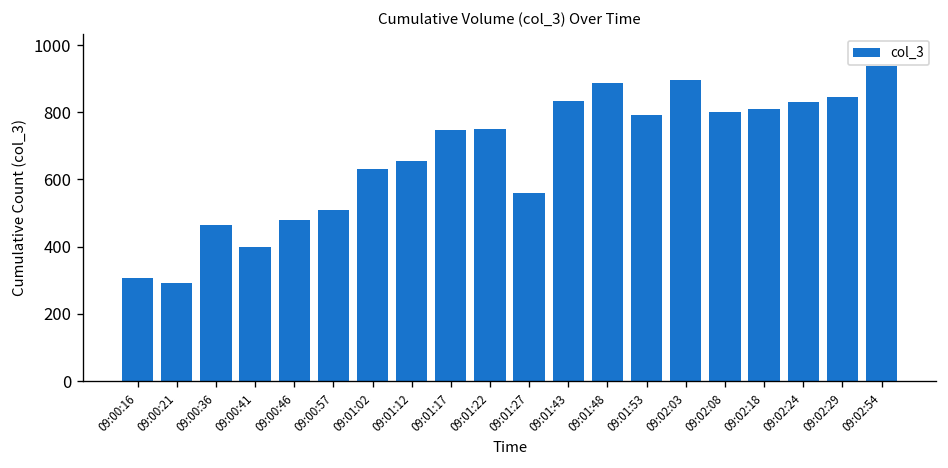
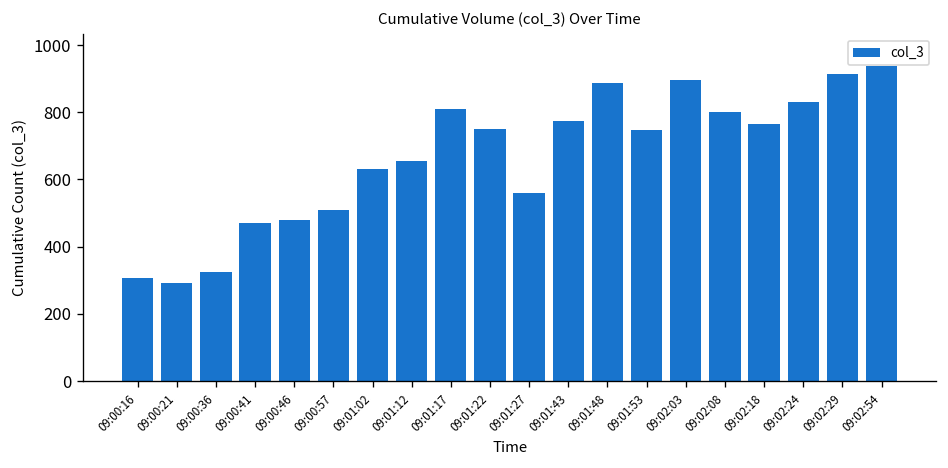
  {
    "09:00:16": 310,
    "09:00:21": 290,
-   "09:00:36": 460,
-   "09:00:41": 400,
+   "09:00:36": 320,
+   "09:00:41": 470,
    "09:00:46": 480,
    "09:00:57": 510,
    "09:01:02": 630,
    "09:01:12": 660,
-   "09:01:17": 750,
+   "09:01:17": 810,
    "09:01:22": 750,
    "09:01:27": 560,
-   "09:01:43": 830,
+   "09:01:43": 770,
    "09:01:48": 890,
-   "09:01:53": 790,
+   "09:01:53": 750,
    "09:02:03": 900,
    "09:02:08": 800,
-   "09:02:18": 810,
+   "09:02:18": 760,
    "09:02:24": 830,
-   "09:02:29": 840,
+   "09:02:29": 920,
    "09:02:54": 940
  }
